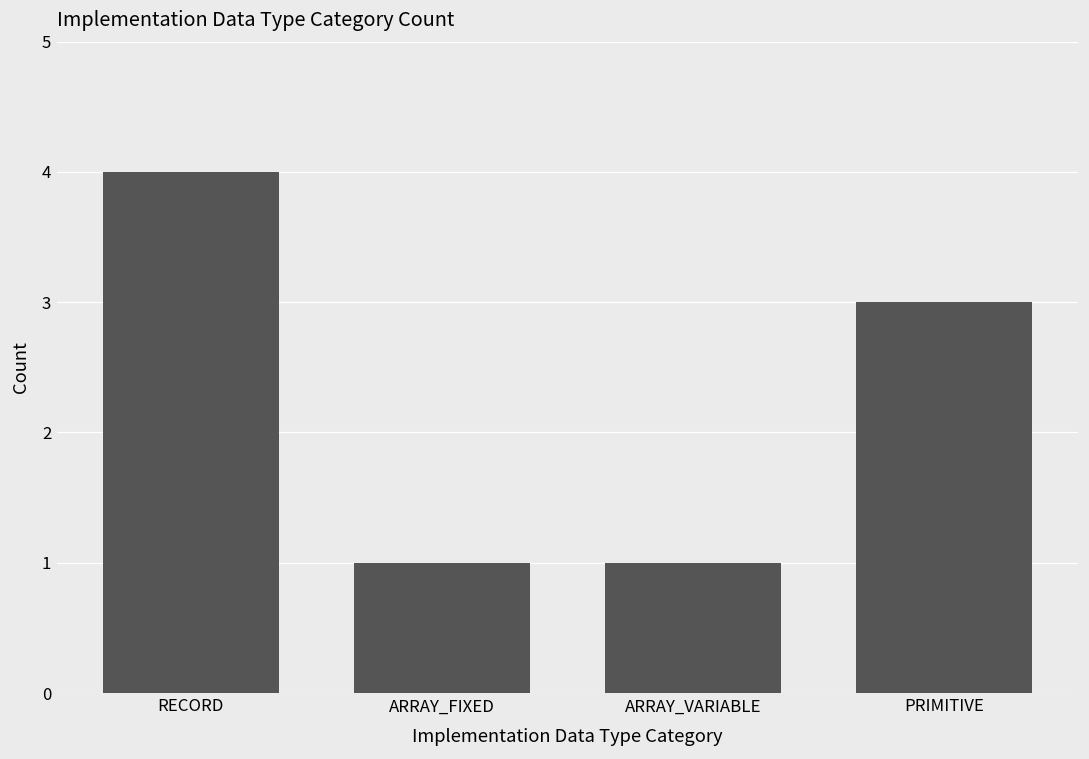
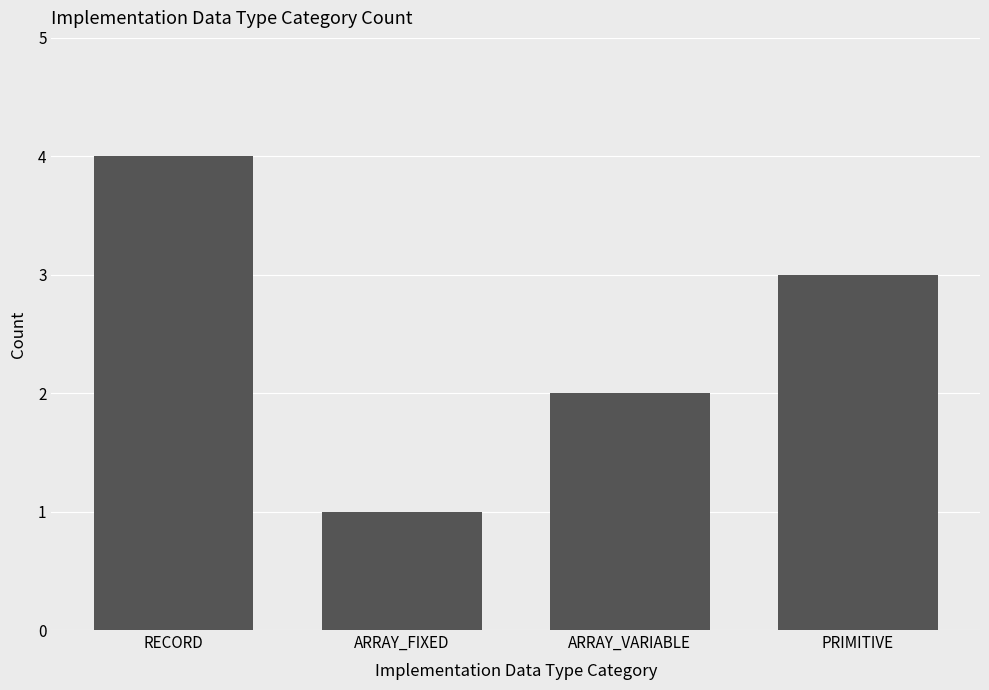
  {
    "RECORD": 4,
    "ARRAY_FIXED": 1,
-   "ARRAY_VARIABLE": 1,
+   "ARRAY_VARIABLE": 2,
    "PRIMITIVE": 3
  }
